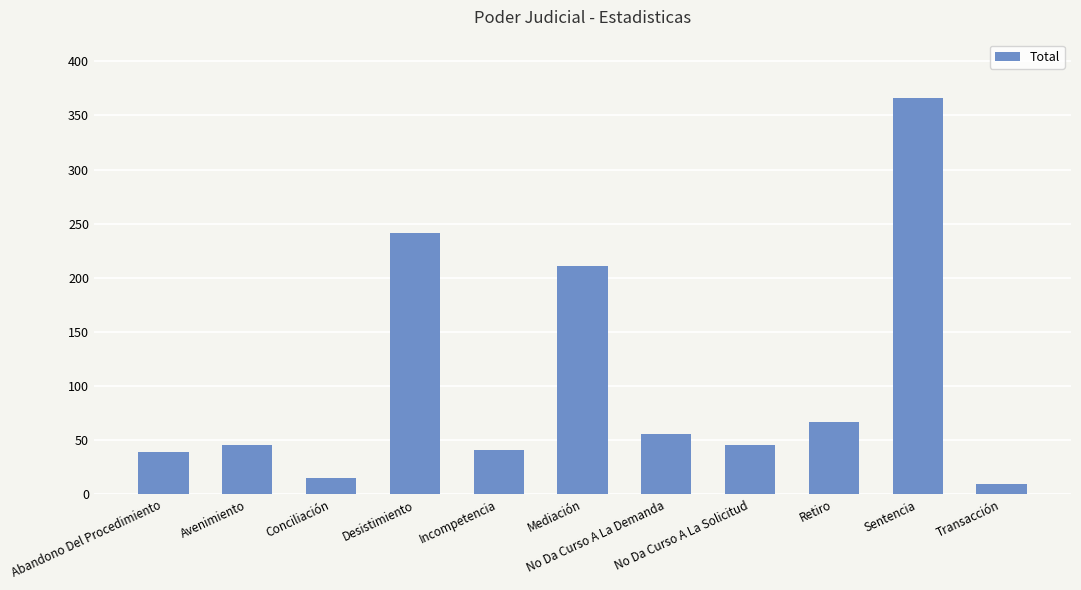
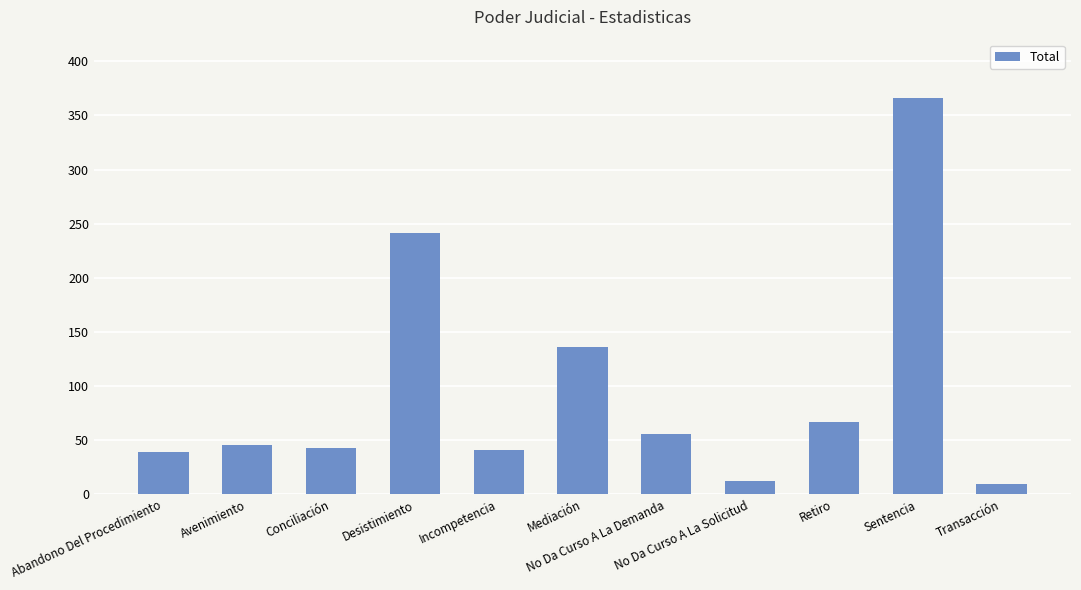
  {
    "Abandono Del Procedimiento": 39,
    "Avenimiento": 46,
-   "Conciliación": 15,
+   "Conciliación": 43,
    "Desistimiento": 241,
    "Incompetencia": 41,
-   "Mediación": 211,
+   "Mediación": 136,
    "No Da Curso A La Demanda": 56,
-   "No Da Curso A La Solicitud": 46,
+   "No Da Curso A La Solicitud": 12,
    "Retiro": 67,
    "Sentencia": 366,
    "Transacción": 10
  }
